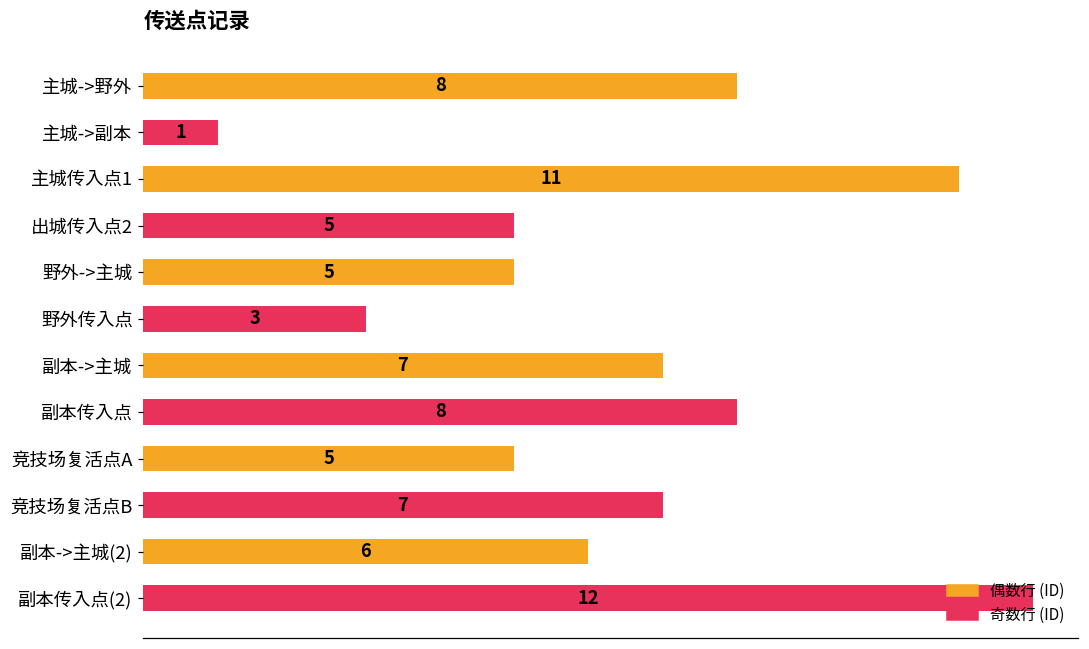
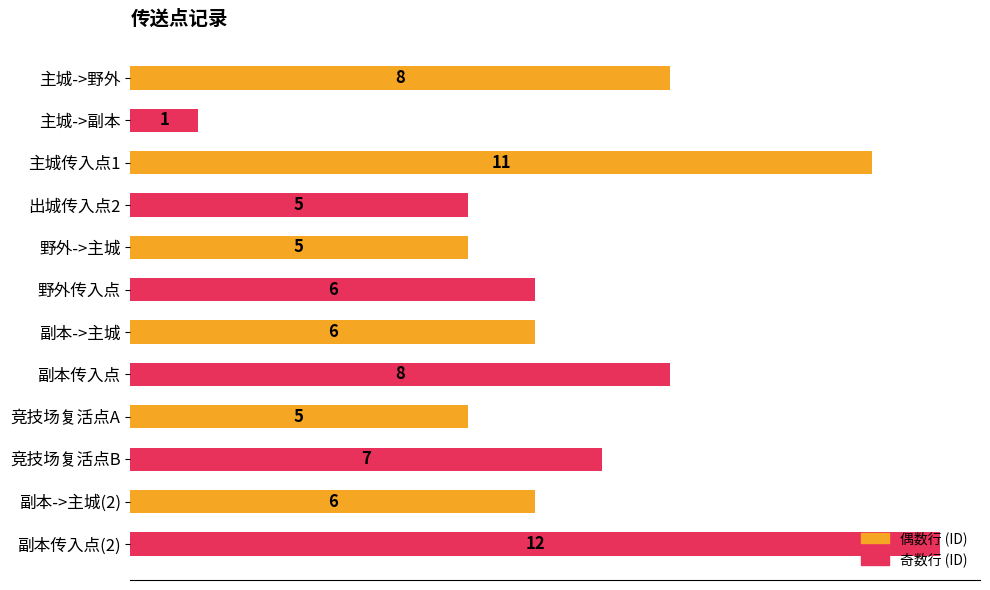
  {
    "主城->野外": 8,
    "主城->副本": 1,
    "主城传入点1": 11,
    "出城传入点2": 5,
    "野外->主城": 5,
-   "野外传入点": 3,
-   "副本->主城": 7,
+   "野外传入点": 6,
+   "副本->主城": 6,
    "副本传入点": 8,
    "竞技场复活点A": 5,
    "竞技场复活点B": 7,
    "副本->主城(2)": 6,
    "副本传入点(2)": 12
  }
